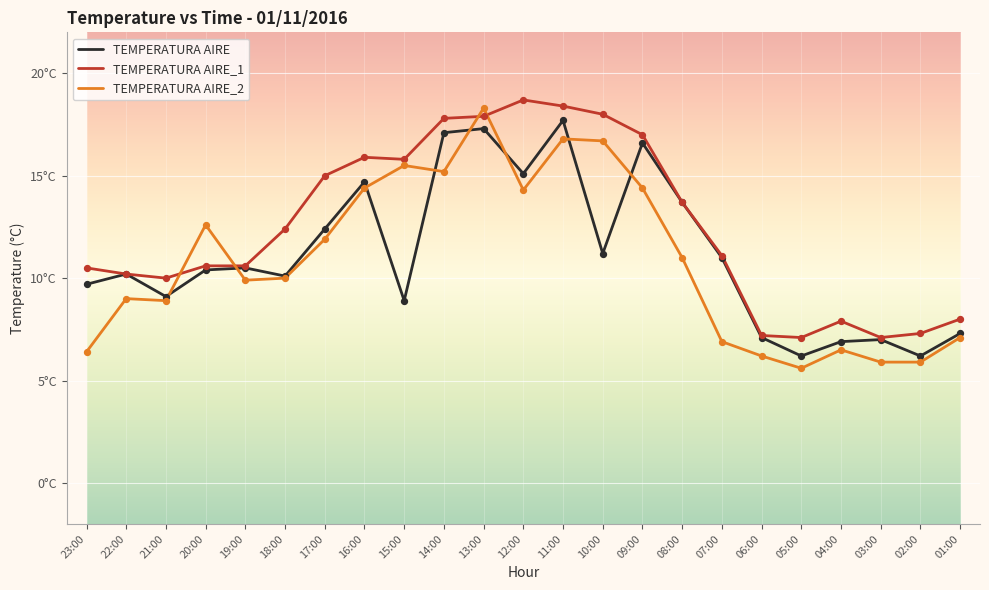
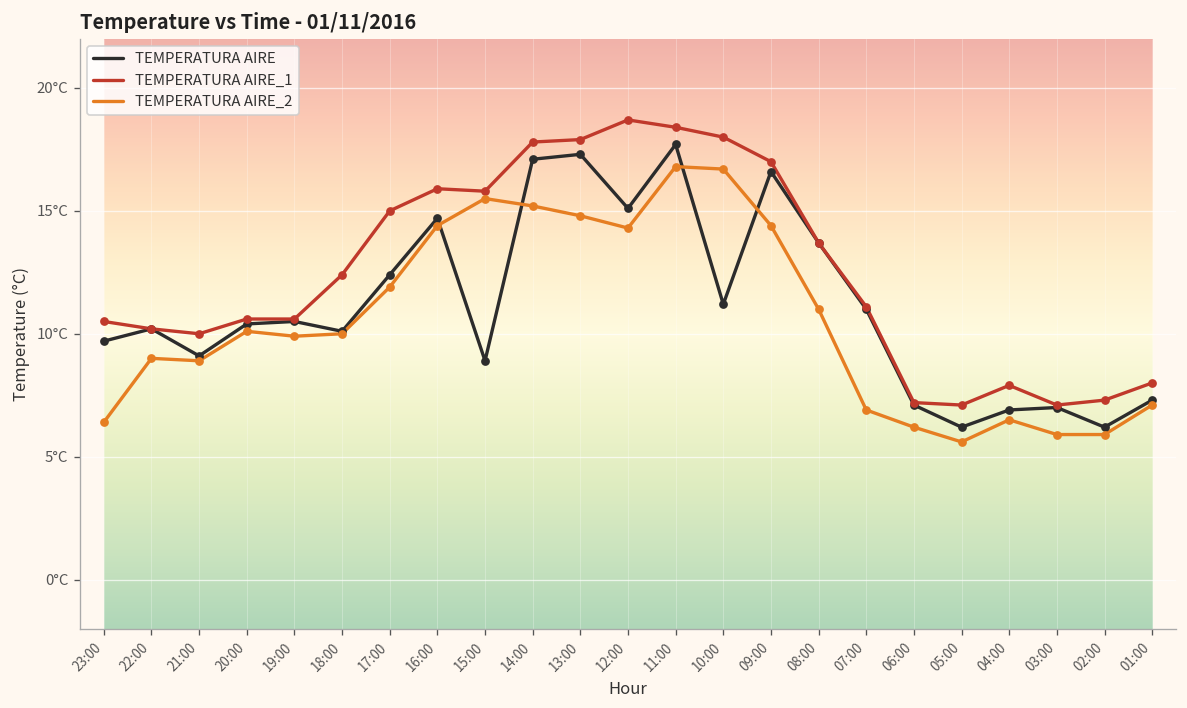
  {
    "TEMPERATURA AIRE": {
      "23:00": "9.7°C",
      "21:00": "9.1°C",
      "20:00": "10.4°C",
      "17:00": "12.4°C",
      "16:00": "14.7°C",
      "15:00": "8.9°C",
      "14:00": "17.1°C",
      "13:00": "17.3°C",
      "12:00": "15.1°C",
      "11:00": "17.7°C",
      "10:00": "11.2°C",
      "09:00": "16.6°C",
      "05:00": "6.2°C",
      "04:00": "6.9°C",
      "02:00": "6.2°C",
      "01:00": "7.3°C"
    },
    "TEMPERATURA AIRE_1": {
      "23:00": "10.5°C",
      "21:00": "10.0°C",
      "20:00": "10.6°C",
      "18:00": "12.4°C",
      "17:00": "15.0°C",
      "16:00": "15.9°C",
      "15:00": "15.8°C",
      "14:00": "17.8°C",
      "13:00": "17.9°C",
      "12:00": "18.7°C",
      "11:00": "18.4°C",
      "10:00": "18.0°C",
      "09:00": "17.0°C",
      "05:00": "7.1°C",
      "04:00": "7.9°C",
      "02:00": "7.3°C",
      "01:00": "8.0°C"
    },
    "TEMPERATURA AIRE_2": {
      "23:00": "6.4°C",
      "22:00": "9.0°C",
      "21:00": "8.9°C",
-     "20:00": "12.6°C",
+     "20:00": "10.1°C",
      "19:00": "9.9°C",
      "17:00": "11.9°C",
      "16:00": "14.4°C",
      "15:00": "15.5°C",
      "14:00": "15.2°C",
-     "13:00": "18.3°C",
+     "13:00": "14.8°C",
      "12:00": "14.3°C",
      "11:00": "16.8°C",
      "10:00": "16.7°C",
      "09:00": "14.4°C",
      "08:00": "11.0°C",
      "07:00": "6.9°C",
      "06:00": "6.2°C",
      "05:00": "5.6°C",
      "04:00": "6.5°C",
      "03:00": "5.9°C",
      "02:00": "5.9°C",
      "01:00": "7.1°C"
    }
  }
